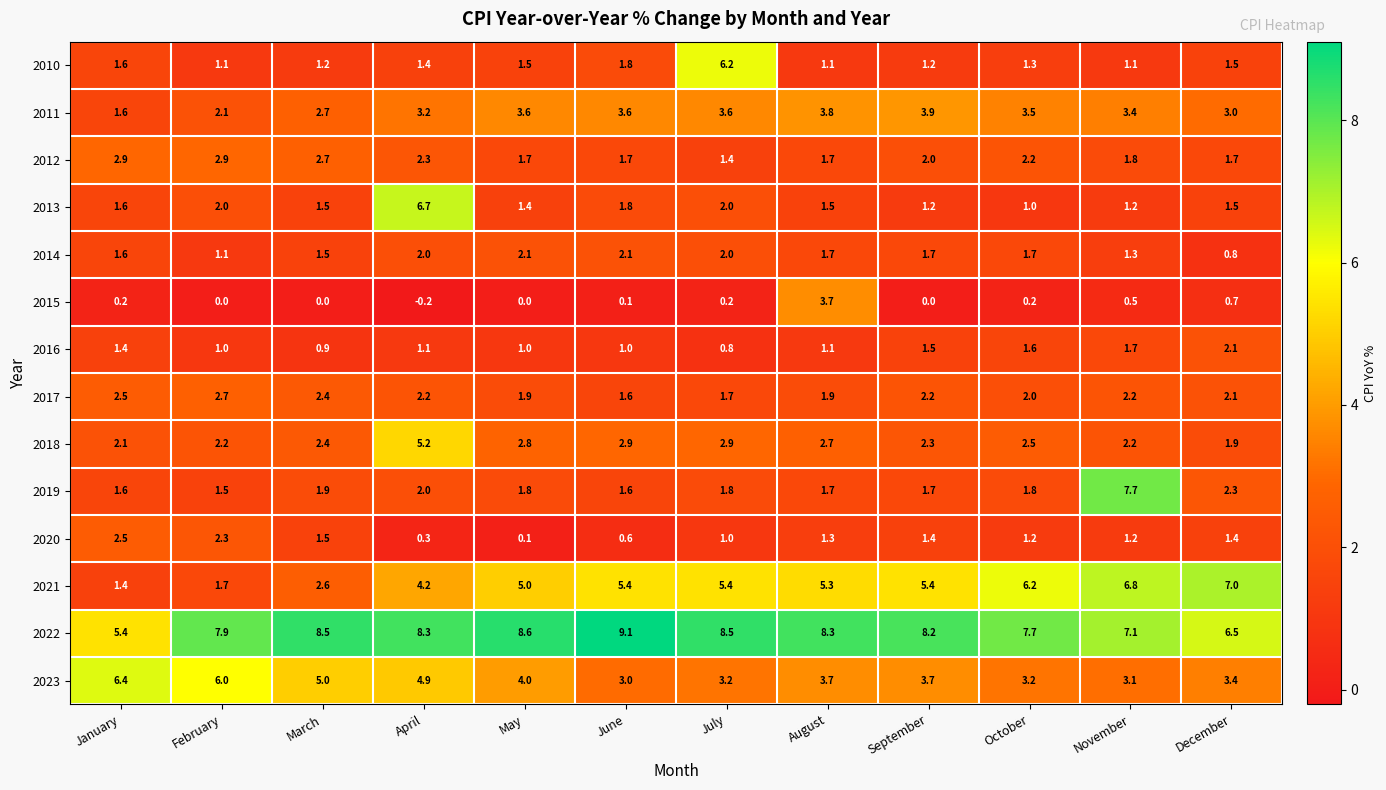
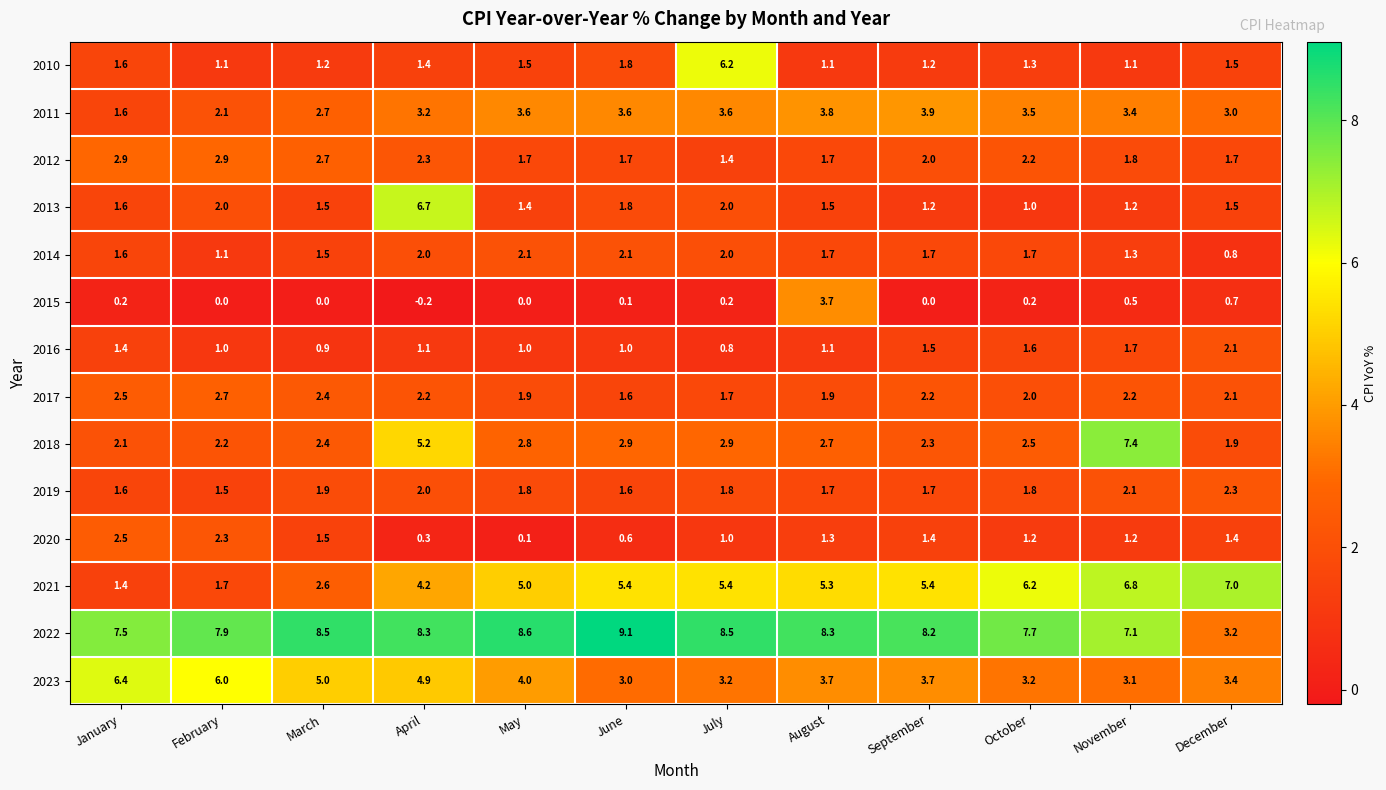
  {
    "2010": {
      "January": 1.6,
      "February": 1.1,
      "March": 1.2,
      "April": 1.4,
      "May": 1.5,
      "June": 1.8,
      "July": 6.2,
      "August": 1.1,
      "September": 1.2,
      "October": 1.3,
      "November": 1.1,
      "December": 1.5
    },
    "2011": {
      "January": 1.6,
      "February": 2.1,
      "March": 2.7,
      "April": 3.2,
      "May": 3.6,
      "June": 3.6,
      "July": 3.6,
      "August": 3.8,
      "September": 3.9,
      "October": 3.5,
      "November": 3.4,
      "December": 3.0
    },
    "2012": {
      "January": 2.9,
      "February": 2.9,
      "March": 2.7,
      "April": 2.3,
      "May": 1.7,
      "June": 1.7,
      "July": 1.4,
      "August": 1.7,
      "September": 2.0,
      "October": 2.2,
      "November": 1.8,
      "December": 1.7
    },
    "2013": {
      "January": 1.6,
      "February": 2.0,
      "March": 1.5,
      "April": 6.7,
      "May": 1.4,
      "June": 1.8,
      "July": 2.0,
      "August": 1.5,
      "September": 1.2,
      "October": 1.0,
      "November": 1.2,
      "December": 1.5
    },
    "2014": {
      "January": 1.6,
      "February": 1.1,
      "March": 1.5,
      "April": 2.0,
      "May": 2.1,
      "June": 2.1,
      "July": 2.0,
      "August": 1.7,
      "September": 1.7,
      "October": 1.7,
      "November": 1.3,
      "December": 0.8
    },
    "2015": {
      "January": 0.2,
      "February": 0.0,
      "March": 0.0,
      "April": -0.2,
      "May": 0.0,
      "June": 0.1,
      "July": 0.2,
      "August": 3.7,
      "September": 0.0,
      "October": 0.2,
      "November": 0.5,
      "December": 0.7
    },
    "2016": {
      "January": 1.4,
      "February": 1.0,
      "March": 0.9,
      "April": 1.1,
      "May": 1.0,
      "June": 1.0,
      "July": 0.8,
      "August": 1.1,
      "September": 1.5,
      "October": 1.6,
      "November": 1.7,
      "December": 2.1
    },
    "2017": {
      "January": 2.5,
      "February": 2.7,
      "March": 2.4,
      "April": 2.2,
      "May": 1.9,
      "June": 1.6,
      "July": 1.7,
      "August": 1.9,
      "September": 2.2,
      "October": 2.0,
      "November": 2.2,
      "December": 2.1
    },
    "2018": {
      "January": 2.1,
      "February": 2.2,
      "March": 2.4,
      "April": 5.2,
      "May": 2.8,
      "June": 2.9,
      "July": 2.9,
      "August": 2.7,
      "September": 2.3,
      "October": 2.5,
-     "November": 2.2,
+     "November": 7.4,
      "December": 1.9
    },
    "2019": {
      "January": 1.6,
      "February": 1.5,
      "March": 1.9,
      "April": 2.0,
      "May": 1.8,
      "June": 1.6,
      "July": 1.8,
      "August": 1.7,
      "September": 1.7,
      "October": 1.8,
-     "November": 7.7,
+     "November": 2.1,
      "December": 2.3
    },
    "2020": {
      "January": 2.5,
      "February": 2.3,
      "March": 1.5,
      "April": 0.3,
      "May": 0.1,
      "June": 0.6,
      "July": 1.0,
      "August": 1.3,
      "September": 1.4,
      "October": 1.2,
      "November": 1.2,
      "December": 1.4
    },
    "2021": {
      "January": 1.4,
      "February": 1.7,
      "March": 2.6,
      "April": 4.2,
      "May": 5.0,
      "June": 5.4,
      "July": 5.4,
      "August": 5.3,
      "September": 5.4,
      "October": 6.2,
      "November": 6.8,
      "December": 7.0
    },
    "2022": {
-     "January": 5.4,
+     "January": 7.5,
      "February": 7.9,
      "March": 8.5,
      "April": 8.3,
      "May": 8.6,
      "June": 9.1,
      "July": 8.5,
      "August": 8.3,
      "September": 8.2,
      "October": 7.7,
      "November": 7.1,
-     "December": 6.5
+     "December": 3.2
    },
    "2023": {
      "January": 6.4,
      "February": 6.0,
      "March": 5.0,
      "April": 4.9,
      "May": 4.0,
      "June": 3.0,
      "July": 3.2,
      "August": 3.7,
      "September": 3.7,
      "October": 3.2,
      "November": 3.1,
      "December": 3.4
    }
  }
